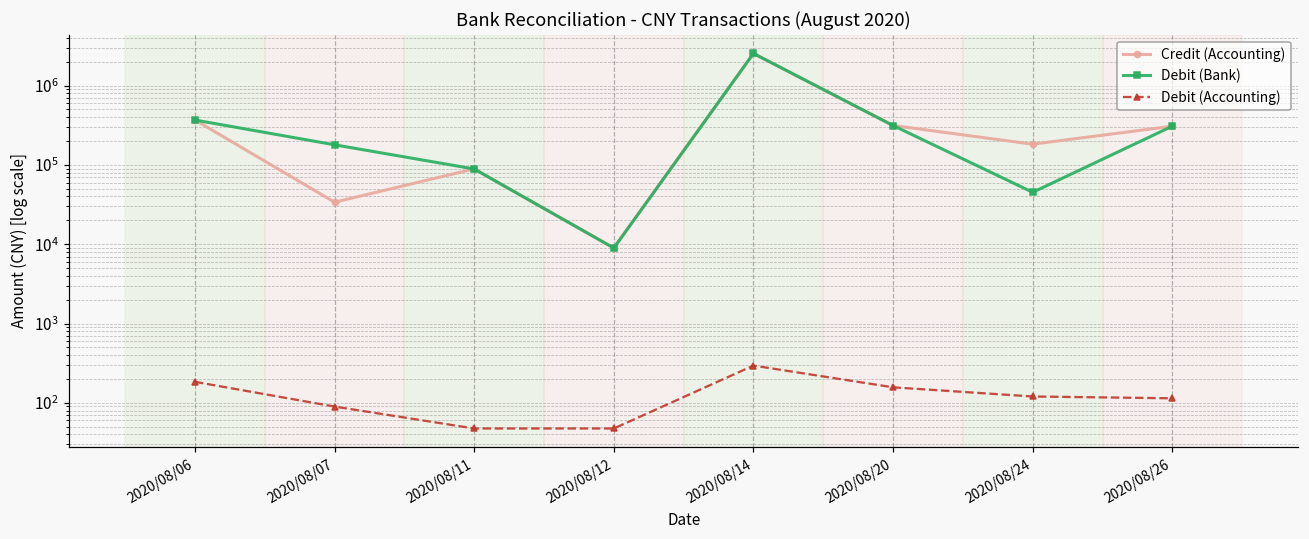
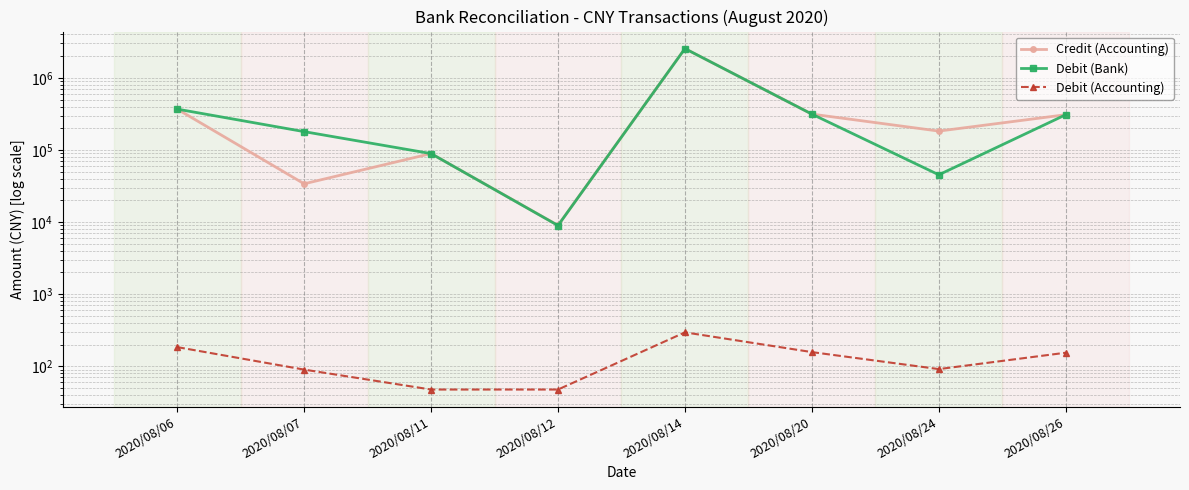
  {
    "Credit (Accounting)": {
      "2020/08/07": 30000,
      "2020/08/24": 180000
    },
    "Debit (Bank)": {
      "2020/08/07": 180000,
      "2020/08/24": 50000
    },
    "Debit (Accounting)": {
      "2020/08/06": 180,
      "2020/08/07": 90,
      "2020/08/11": 50,
      "2020/08/12": 50,
      "2020/08/14": 300,
      "2020/08/20": 160,
-     "2020/08/24": 120,
-     "2020/08/26": 110
+     "2020/08/24": 90,
+     "2020/08/26": 150
    }
  }
